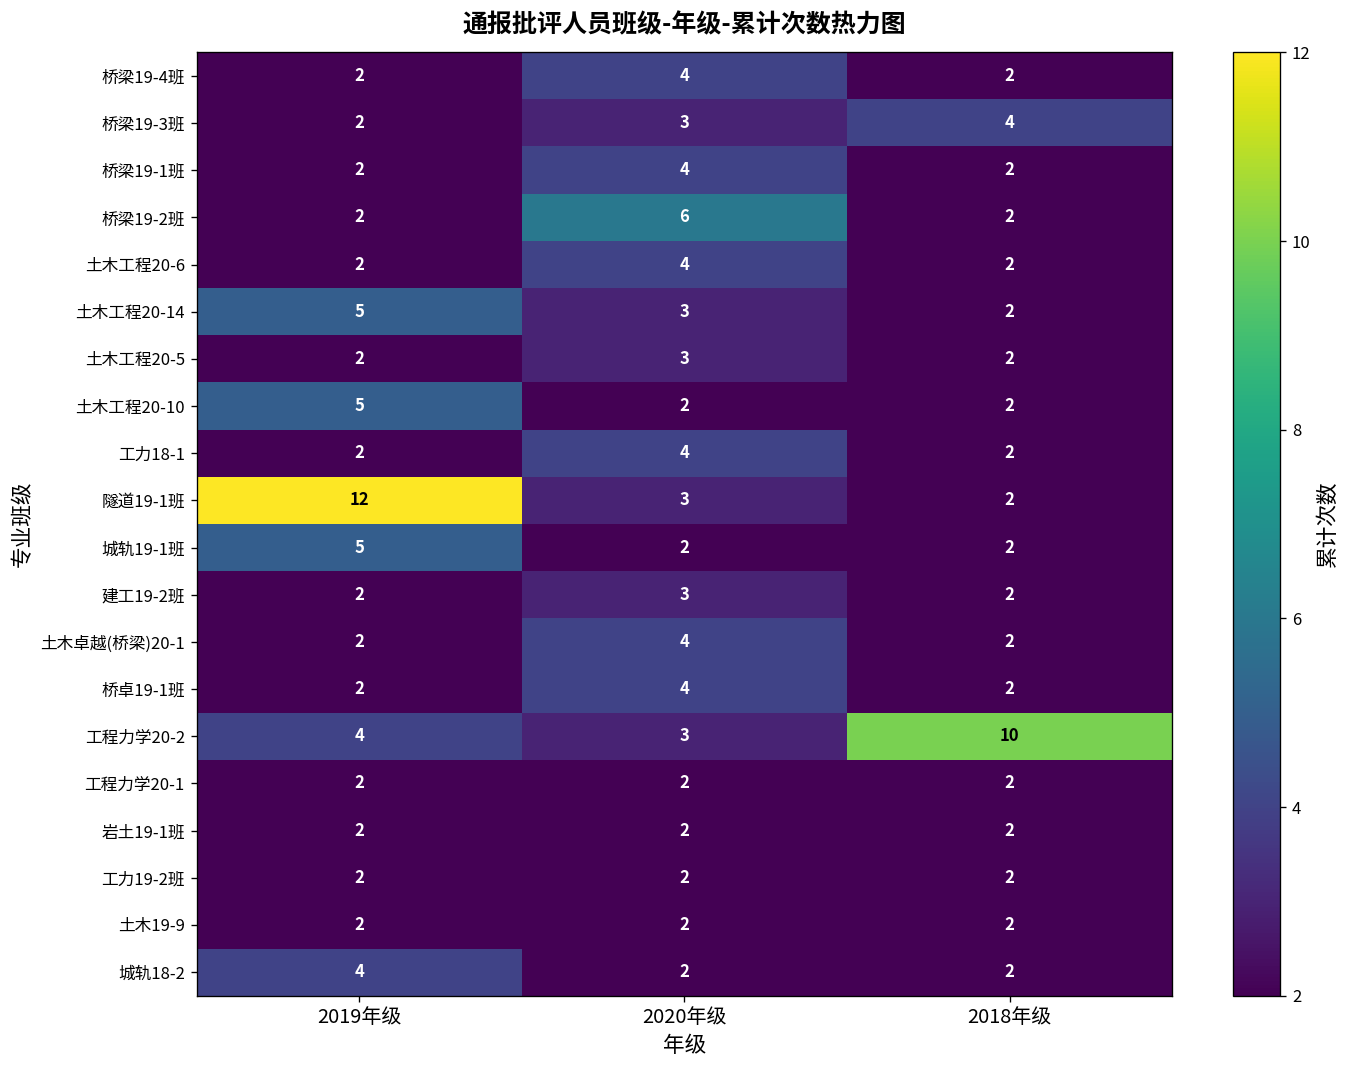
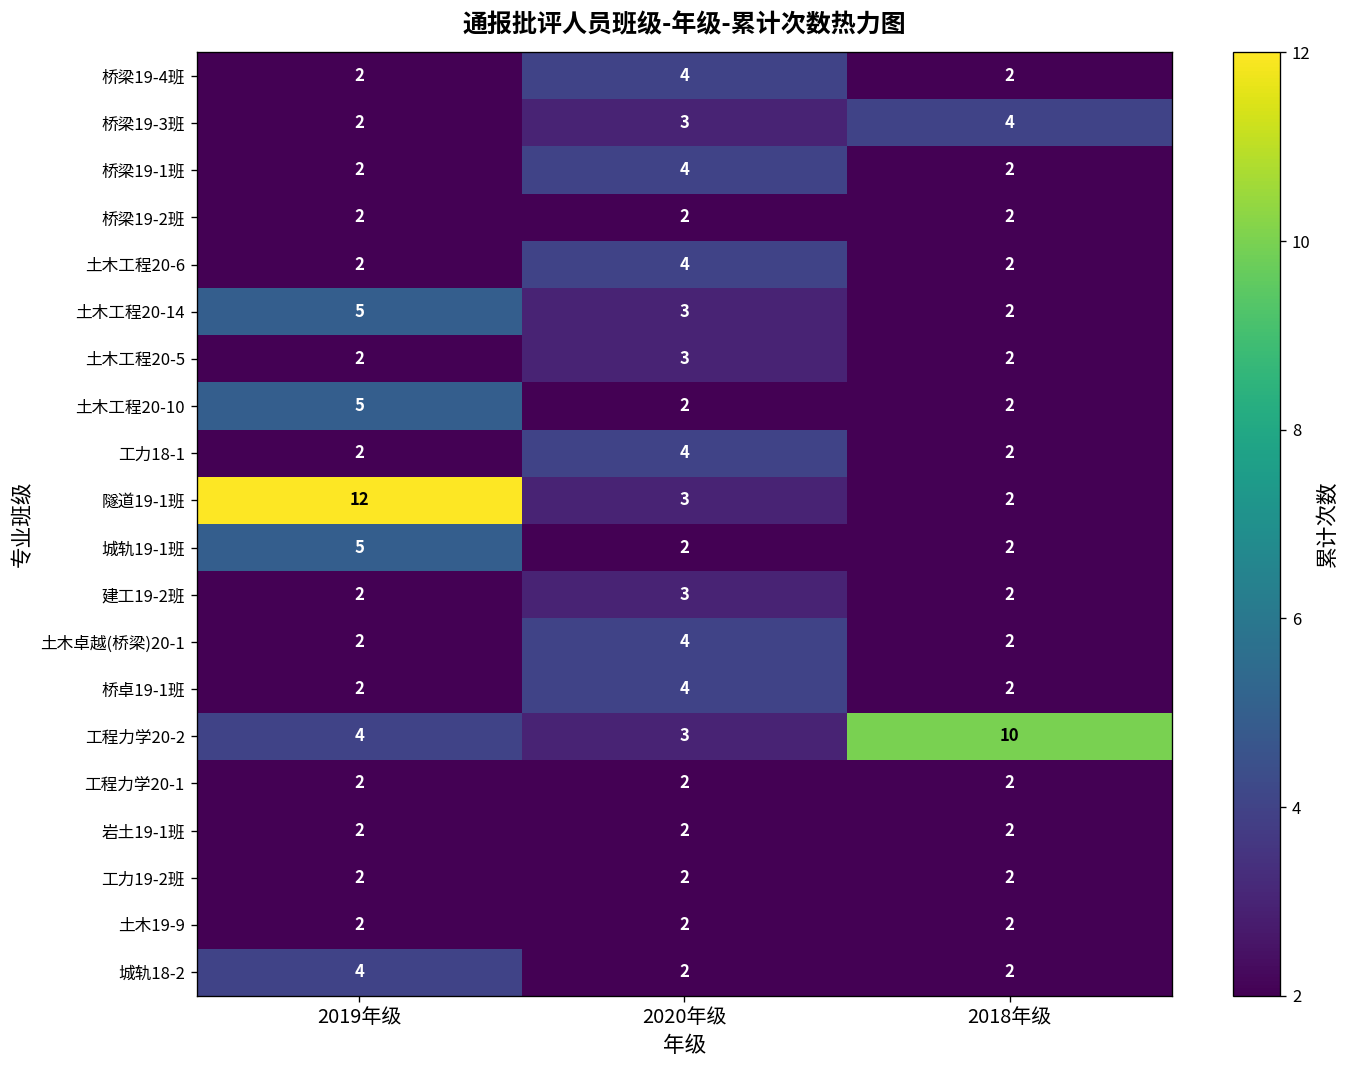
  {
    "桥梁19-4班": {
      "2019年级": 2,
      "2020年级": 4,
      "2018年级": 2
    },
    "桥梁19-3班": {
      "2019年级": 2,
      "2020年级": 3,
      "2018年级": 4
    },
    "桥梁19-1班": {
      "2019年级": 2,
      "2020年级": 4,
      "2018年级": 2
    },
    "桥梁19-2班": {
      "2019年级": 2,
-     "2020年级": 6,
+     "2020年级": 2,
      "2018年级": 2
    },
    "土木工程20-6": {
      "2019年级": 2,
      "2020年级": 4,
      "2018年级": 2
    },
    "土木工程20-14": {
      "2019年级": 5,
      "2020年级": 3,
      "2018年级": 2
    },
    "土木工程20-5": {
      "2019年级": 2,
      "2020年级": 3,
      "2018年级": 2
    },
    "土木工程20-10": {
      "2019年级": 5,
      "2020年级": 2,
      "2018年级": 2
    },
    "工力18-1": {
      "2019年级": 2,
      "2020年级": 4,
      "2018年级": 2
    },
    "隧道19-1班": {
      "2019年级": 12,
      "2020年级": 3,
      "2018年级": 2
    },
    "城轨19-1班": {
      "2019年级": 5,
      "2020年级": 2,
      "2018年级": 2
    },
    "建工19-2班": {
      "2019年级": 2,
      "2020年级": 3,
      "2018年级": 2
    },
    "土木卓越(桥梁)20-1": {
      "2019年级": 2,
      "2020年级": 4,
      "2018年级": 2
    },
    "桥卓19-1班": {
      "2019年级": 2,
      "2020年级": 4,
      "2018年级": 2
    },
    "工程力学20-2": {
      "2019年级": 4,
      "2020年级": 3,
      "2018年级": 10
    },
    "工程力学20-1": {
      "2019年级": 2,
      "2020年级": 2,
      "2018年级": 2
    },
    "岩土19-1班": {
      "2019年级": 2,
      "2020年级": 2,
      "2018年级": 2
    },
    "工力19-2班": {
      "2019年级": 2,
      "2020年级": 2,
      "2018年级": 2
    },
    "土木19-9": {
      "2019年级": 2,
      "2020年级": 2,
      "2018年级": 2
    },
    "城轨18-2": {
      "2019年级": 4,
      "2020年级": 2,
      "2018年级": 2
    }
  }
